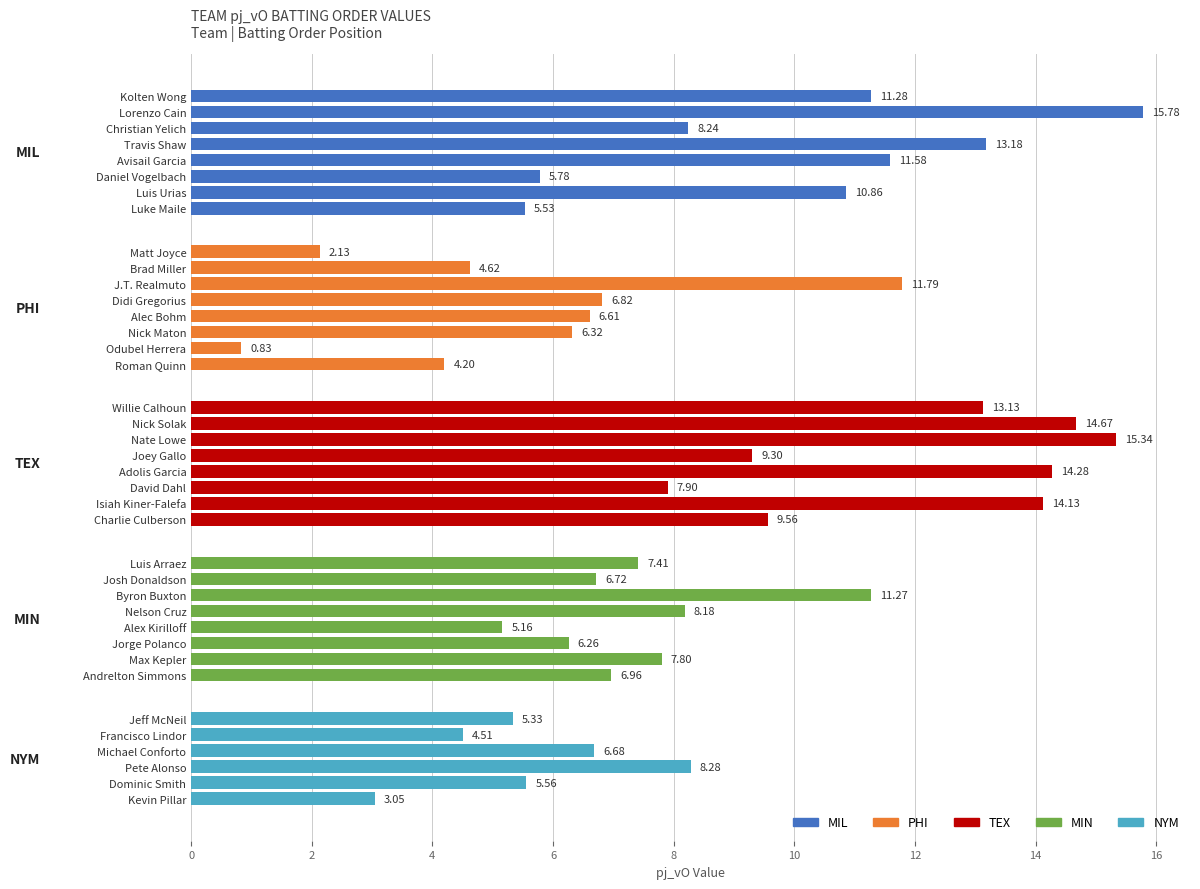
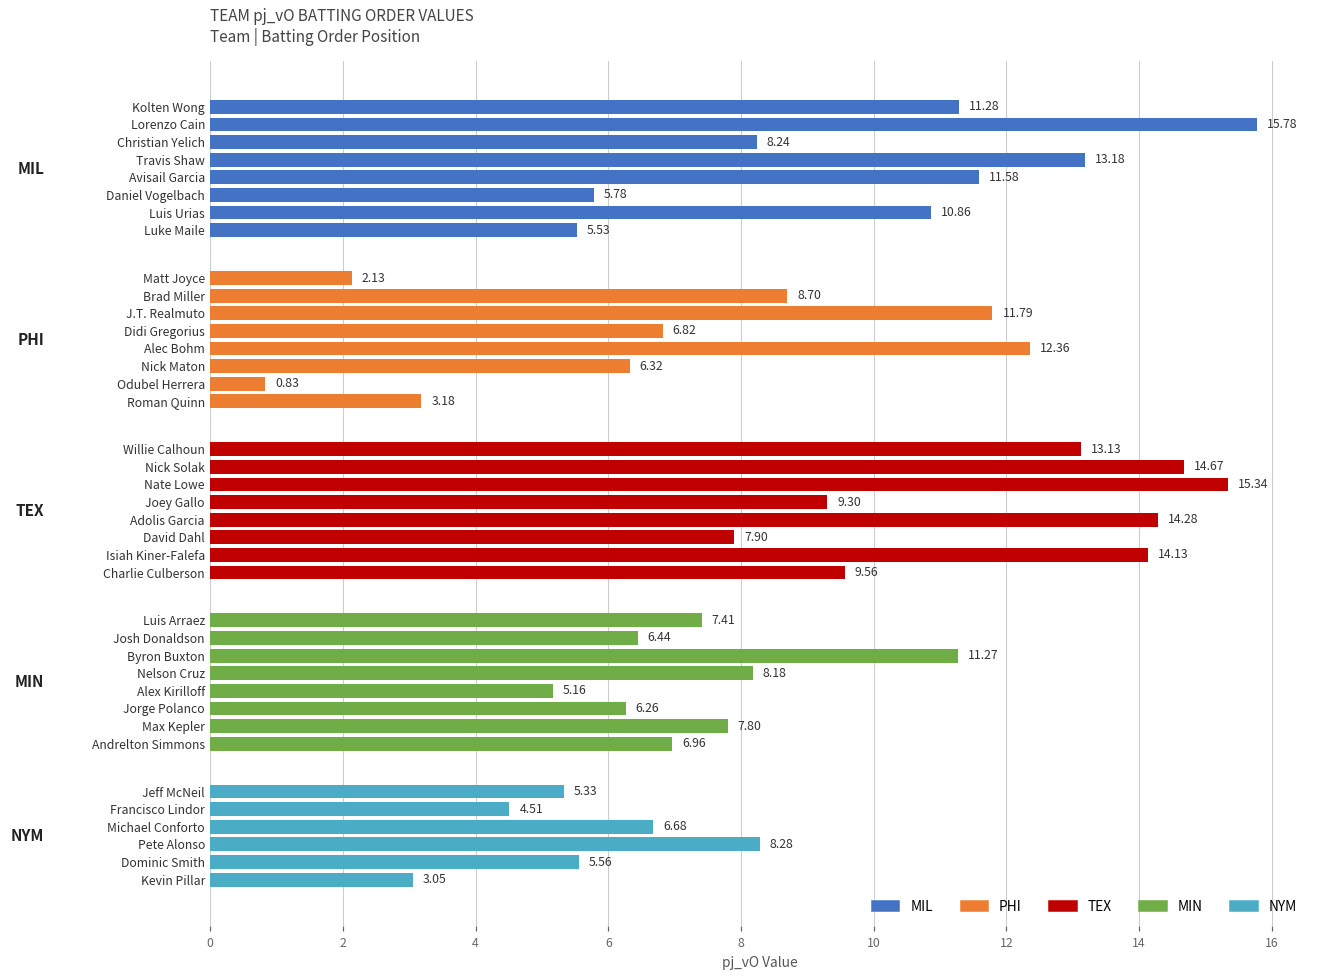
  {
    "Kolten Wong": 11.28,
    "Lorenzo Cain": 15.78,
    "Christian Yelich": 8.24,
    "Travis Shaw": 13.18,
    "Avisail Garcia": 11.58,
    "Daniel Vogelbach": 5.78,
    "Luis Urias": 10.86,
    "Luke Maile": 5.53,
    "Matt Joyce": 2.13,
-   "Brad Miller": 4.62,
+   "Brad Miller": 8.70,
    "J.T. Realmuto": 11.79,
    "Didi Gregorius": 6.82,
-   "Alec Bohm": 6.61,
+   "Alec Bohm": 12.36,
    "Nick Maton": 6.32,
    "Odubel Herrera": 0.83,
-   "Roman Quinn": 4.20,
+   "Roman Quinn": 3.18,
    "Willie Calhoun": 13.13,
    "Nick Solak": 14.67,
    "Nate Lowe": 15.34,
    "Joey Gallo": 9.30,
    "Adolis Garcia": 14.28,
    "David Dahl": 7.90,
    "Isiah Kiner-Falefa": 14.13,
    "Charlie Culberson": 9.56,
    "Luis Arraez": 7.41,
-   "Josh Donaldson": 6.72,
+   "Josh Donaldson": 6.44,
    "Byron Buxton": 11.27,
    "Nelson Cruz": 8.18,
    "Alex Kirilloff": 5.16,
    "Jorge Polanco": 6.26,
    "Max Kepler": 7.80,
    "Andrelton Simmons": 6.96,
    "Jeff McNeil": 5.33,
    "Francisco Lindor": 4.51,
    "Michael Conforto": 6.68,
    "Pete Alonso": 8.28,
    "Dominic Smith": 5.56,
    "Kevin Pillar": 3.05
  }
